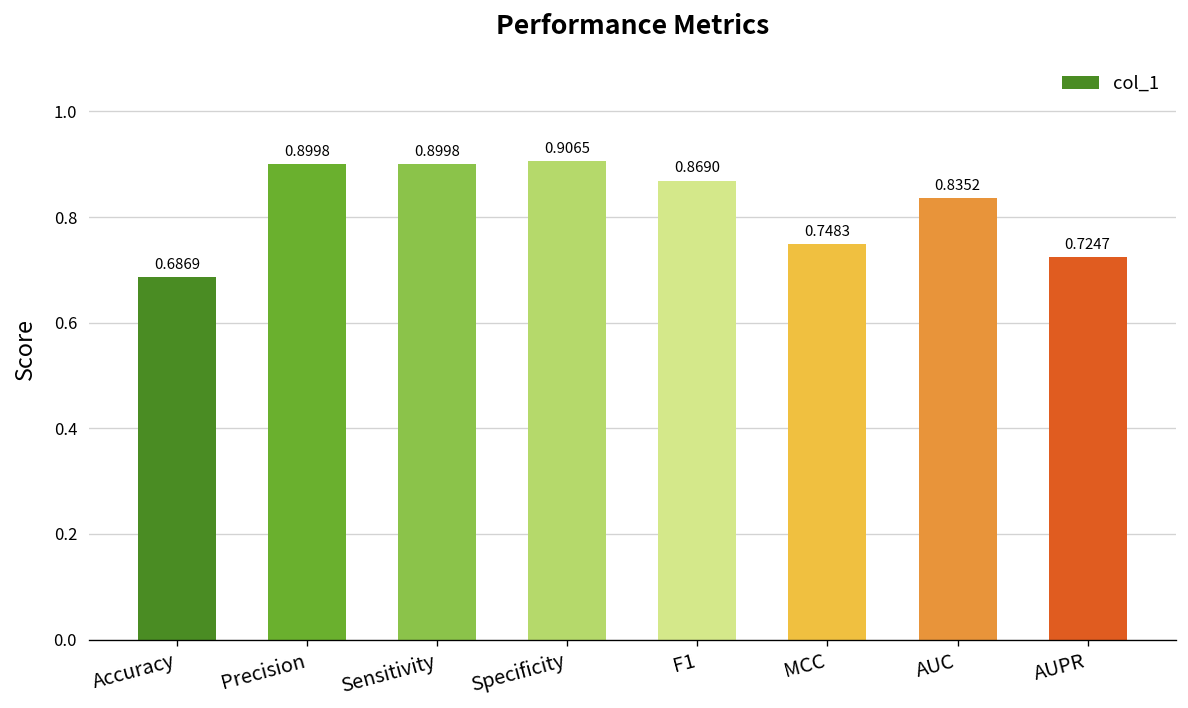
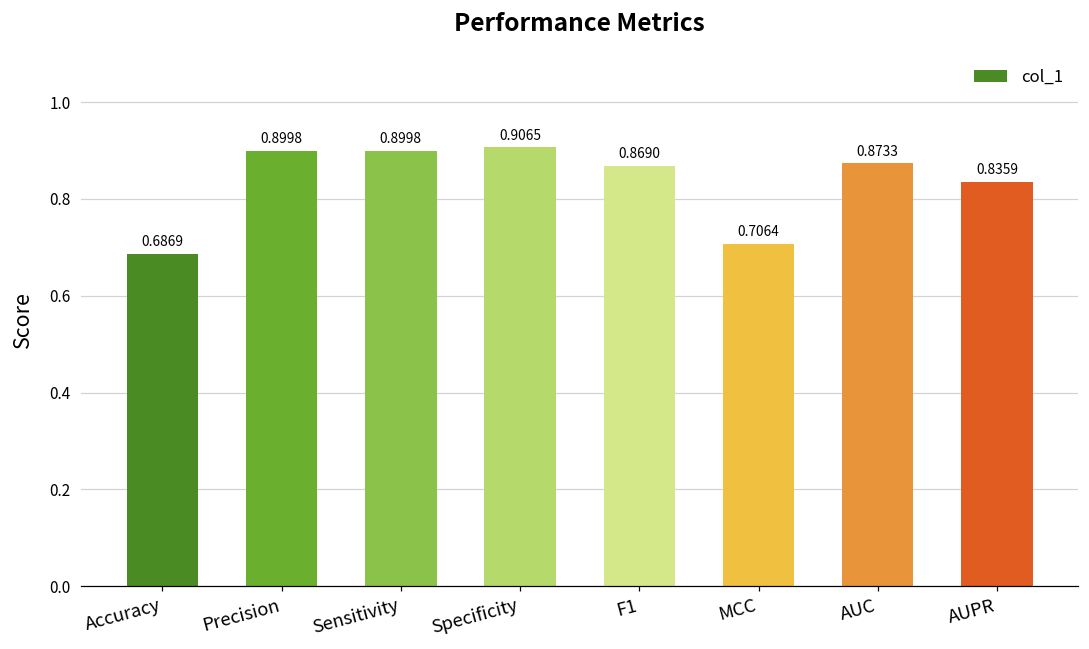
  {
    "Accuracy": 0.6869,
    "Precision": 0.8998,
    "Sensitivity": 0.8998,
    "Specificity": 0.9065,
    "F1": 0.8690,
-   "MCC": 0.7483,
-   "AUC": 0.8352,
-   "AUPR": 0.7247
+   "MCC": 0.7064,
+   "AUC": 0.8733,
+   "AUPR": 0.8359
  }
